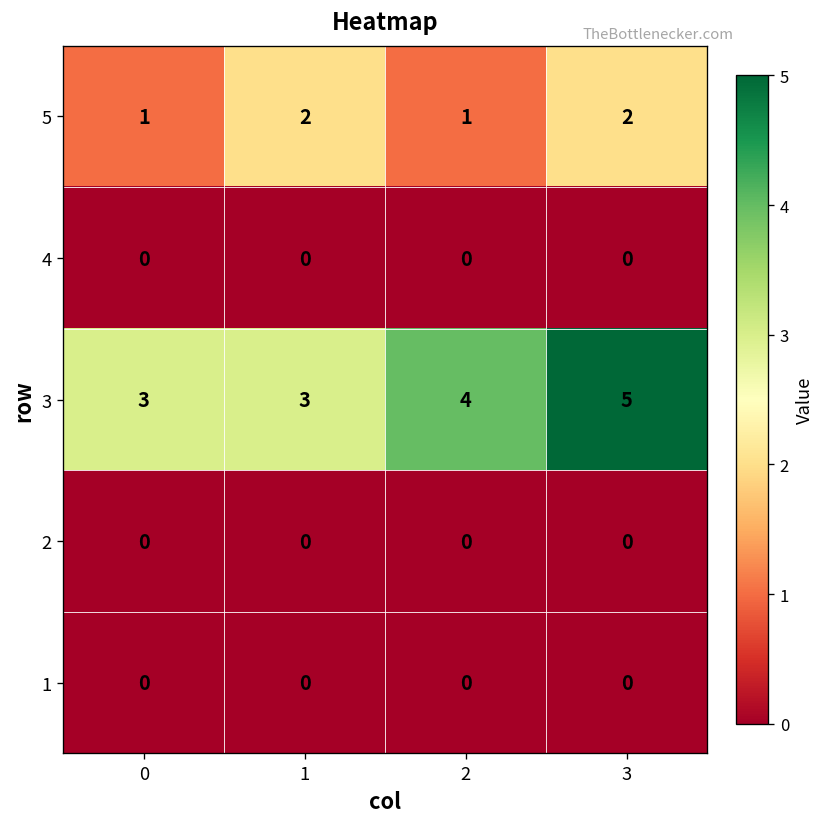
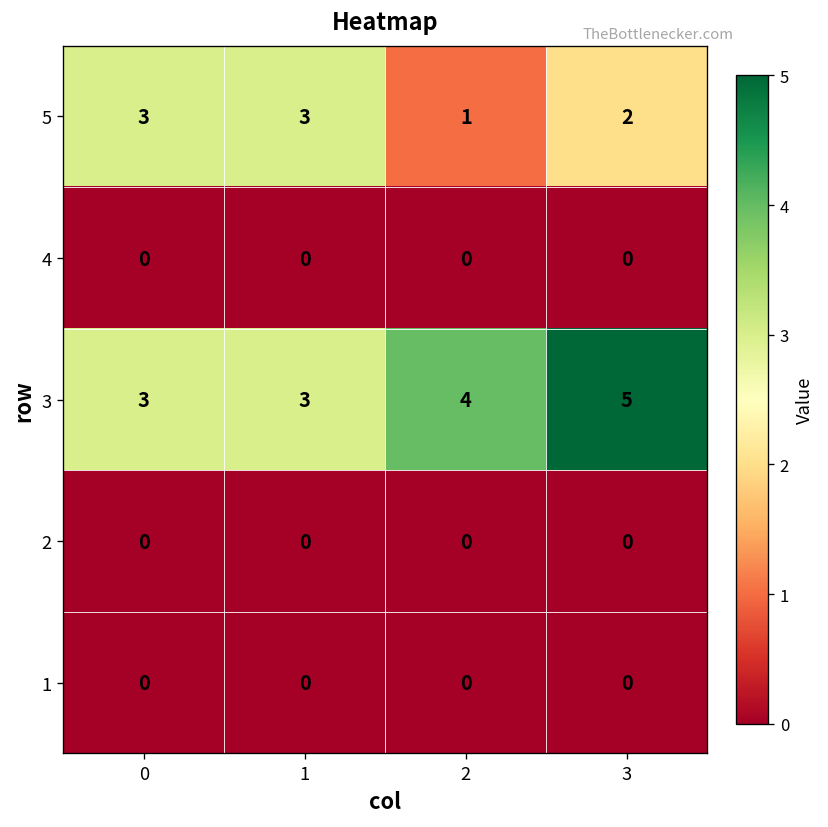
  {
    "5": {
-     "0": 1,
-     "1": 2,
+     "0": 3,
+     "1": 3,
      "2": 1,
      "3": 2
    },
    "4": {
      "0": 0,
      "1": 0,
      "2": 0,
      "3": 0
    },
    "3": {
      "0": 3,
      "1": 3,
      "2": 4,
      "3": 5
    },
    "2": {
      "0": 0,
      "1": 0,
      "2": 0,
      "3": 0
    },
    "1": {
      "0": 0,
      "1": 0,
      "2": 0,
      "3": 0
    }
  }
